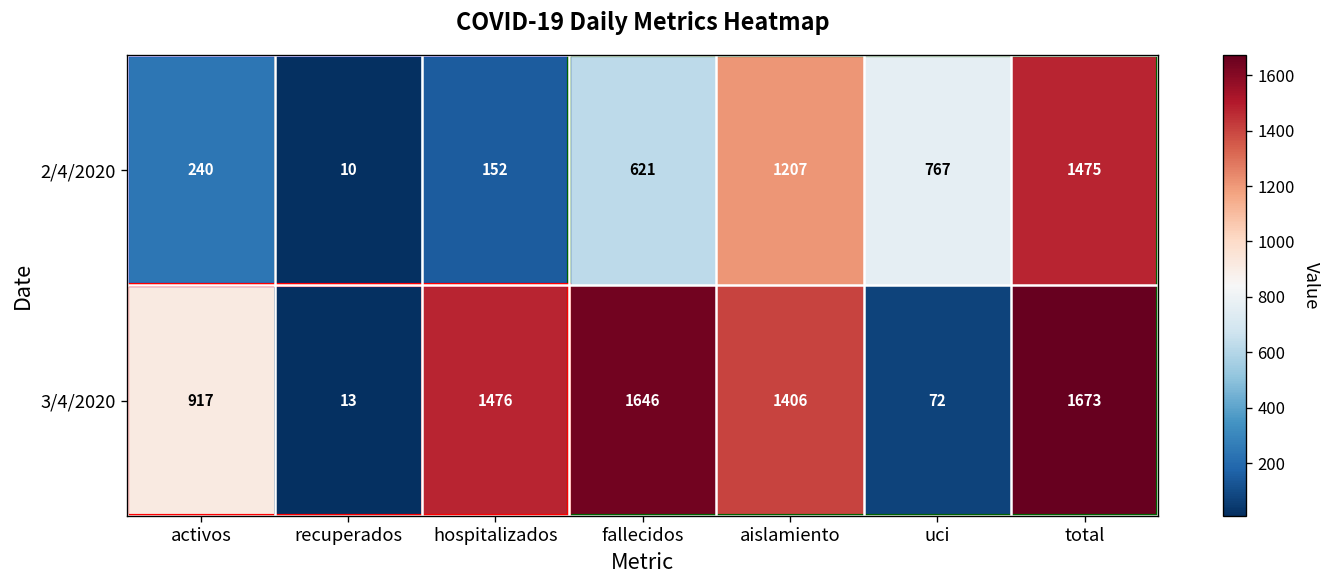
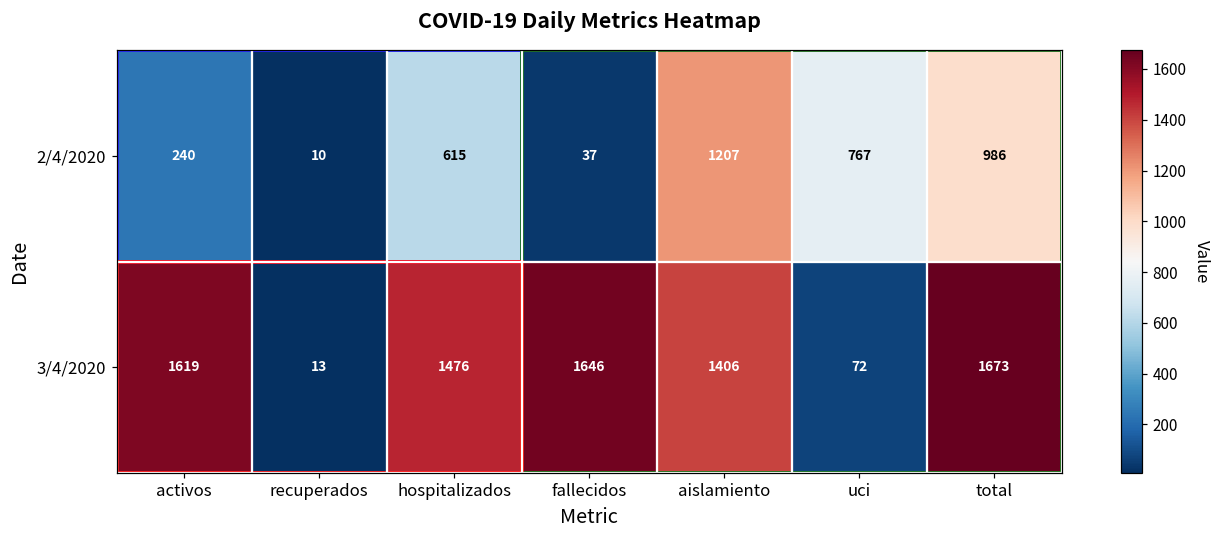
  {
    "2/4/2020": {
      "activos": 240,
      "recuperados": 10,
-     "hospitalizados": 152,
-     "fallecidos": 621,
+     "hospitalizados": 615,
+     "fallecidos": 37,
      "aislamiento": 1207,
      "uci": 767,
-     "total": 1475
+     "total": 986
    },
    "3/4/2020": {
-     "activos": 917,
+     "activos": 1619,
      "recuperados": 13,
      "hospitalizados": 1476,
      "fallecidos": 1646,
      "aislamiento": 1406,
      "uci": 72,
      "total": 1673
    }
  }
